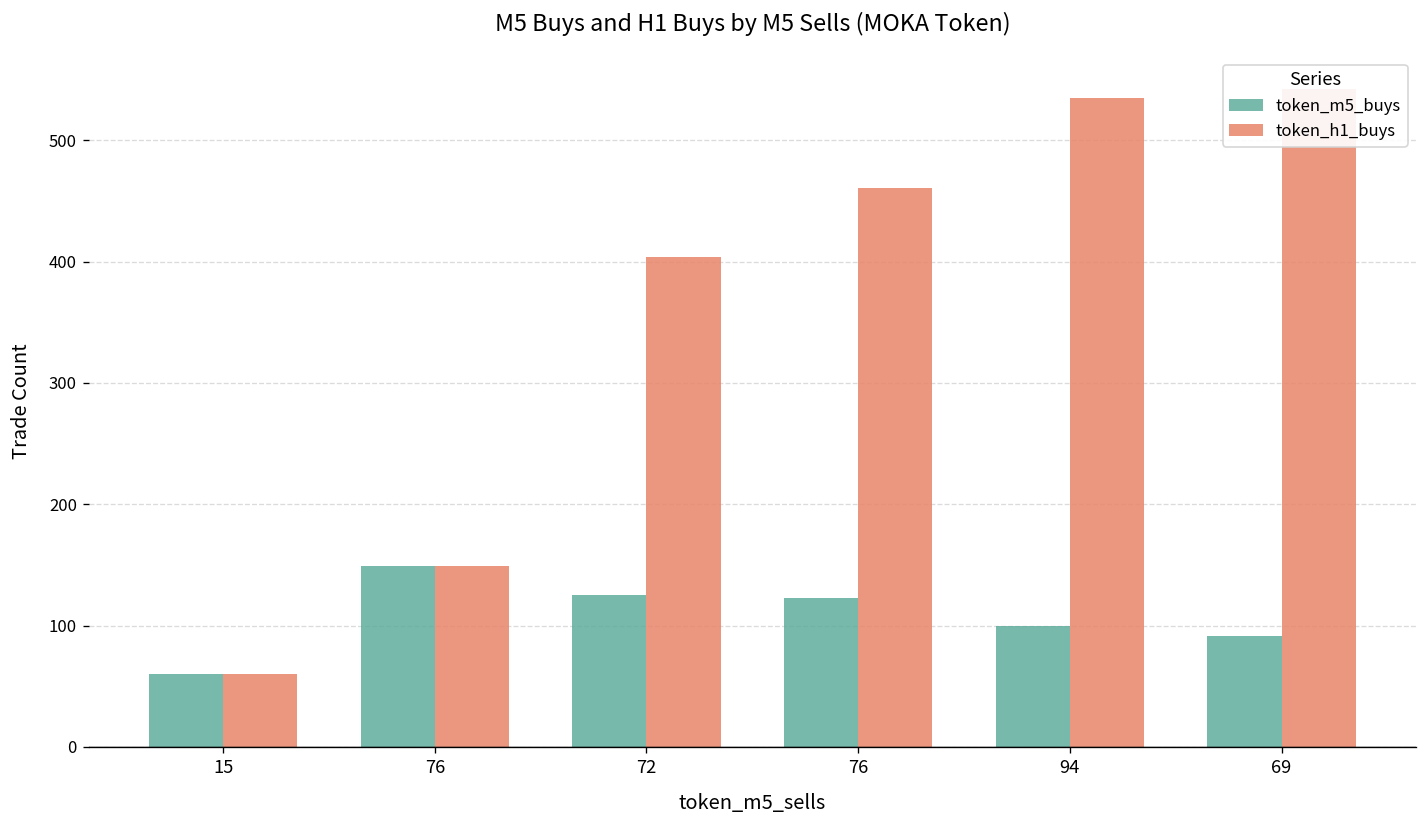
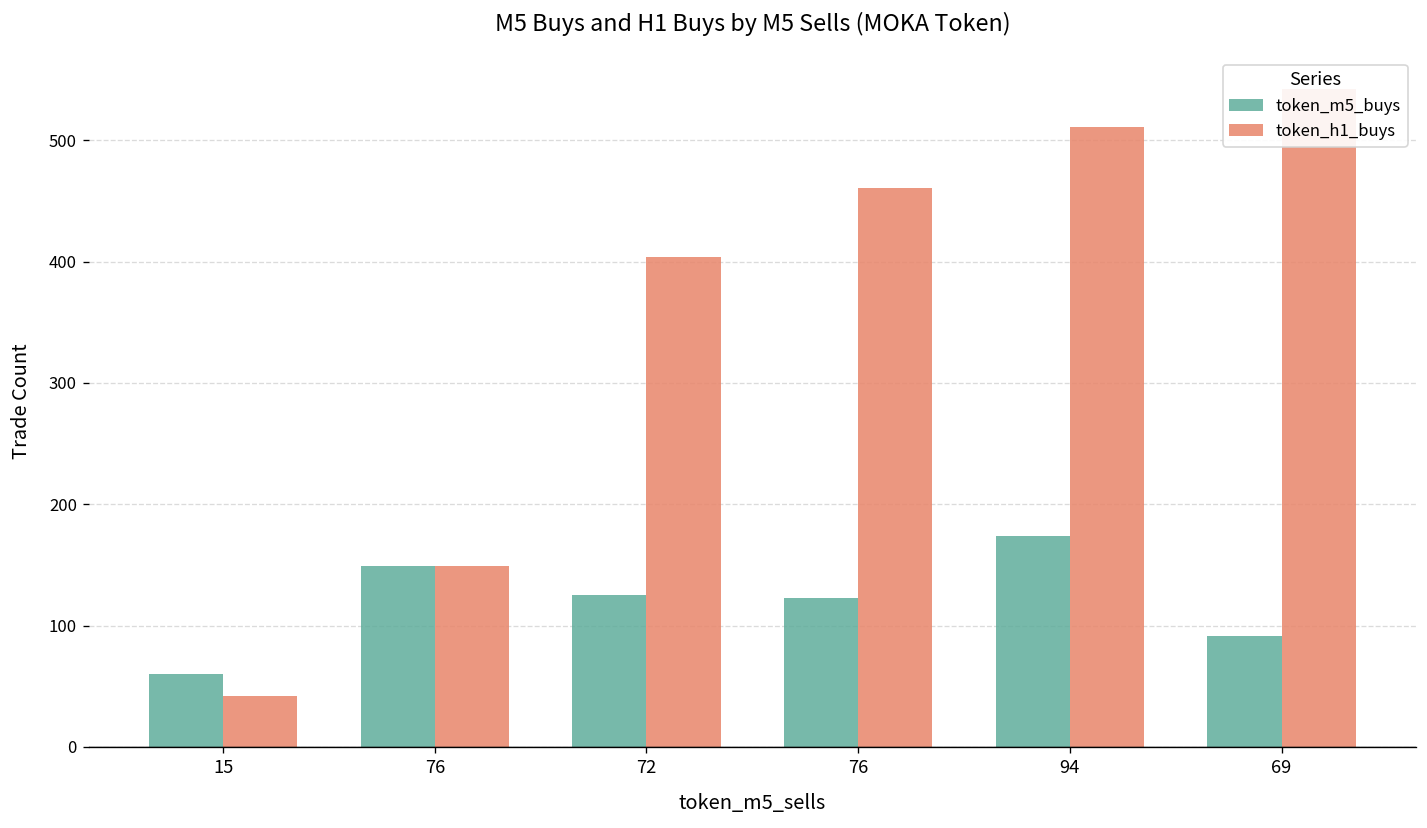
  {
    "token_m5_buys": {
      "15": 60,
      "72": 125,
-     "94": 100,
+     "94": 174,
      "69": 91
    },
    "token_h1_buys": {
-     "15": 60,
+     "15": 42,
      "72": 404,
-     "94": 535
+     "94": 511
    }
  }
